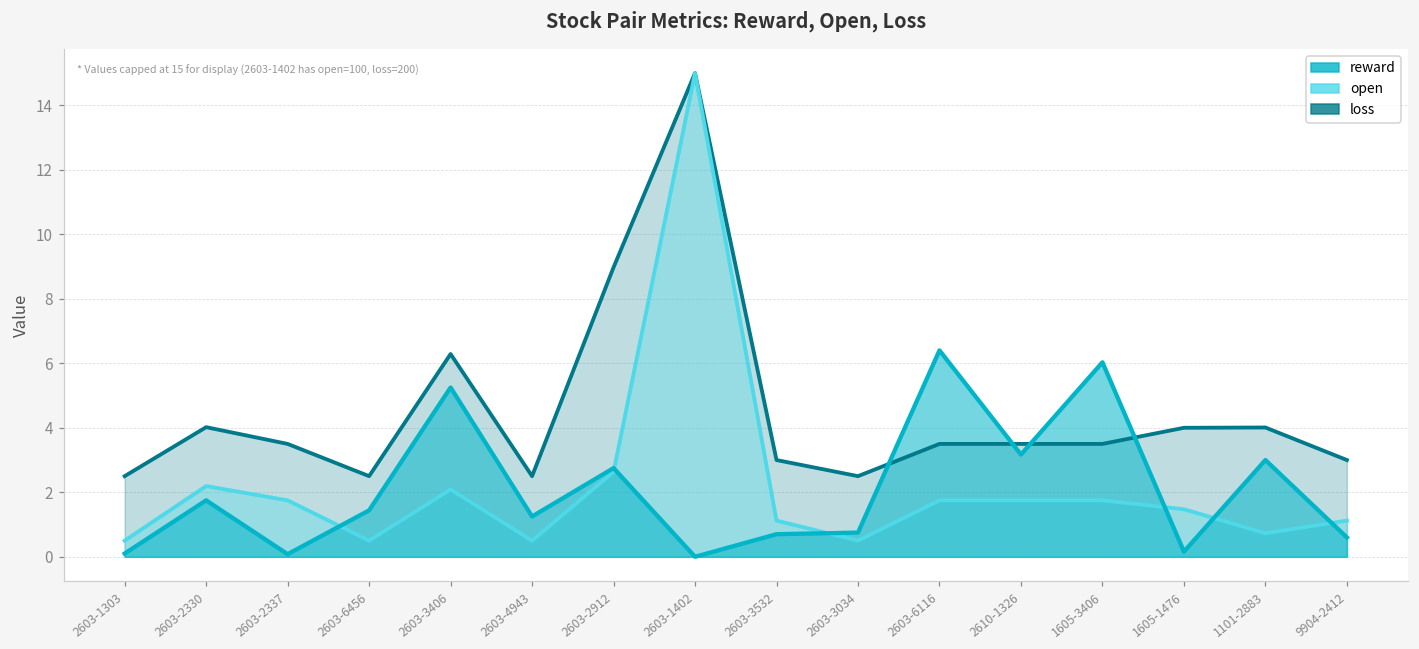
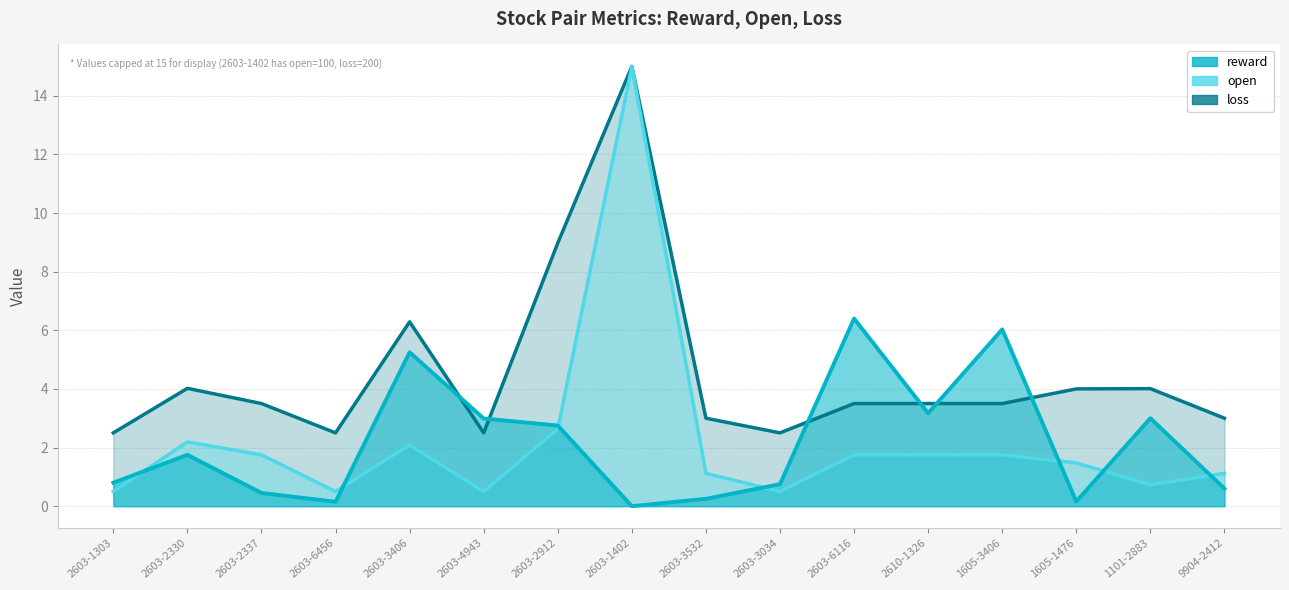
  {
    "reward": {
-     "2603-1303": 0.1,
+     "2603-1303": 0.8,
      "2603-2330": 1.8,
-     "2603-2337": 0.1,
-     "2603-6456": 1.4,
+     "2603-2337": 0.5,
+     "2603-6456": 0.2,
      "2603-3406": 5.3,
-     "2603-4943": 1.3,
+     "2603-4943": 3.0,
      "2603-2912": 2.8,
      "2603-1402": 0.0,
-     "2603-3532": 0.7,
+     "2603-3532": 0.3,
      "2603-3034": 0.8,
      "2603-6116": 6.4,
      "2610-1326": 3.2,
      "1605-3406": 6.0,
      "1605-1476": 0.2,
      "1101-2883": 3.0,
      "9904-2412": 0.6
    }
  }
